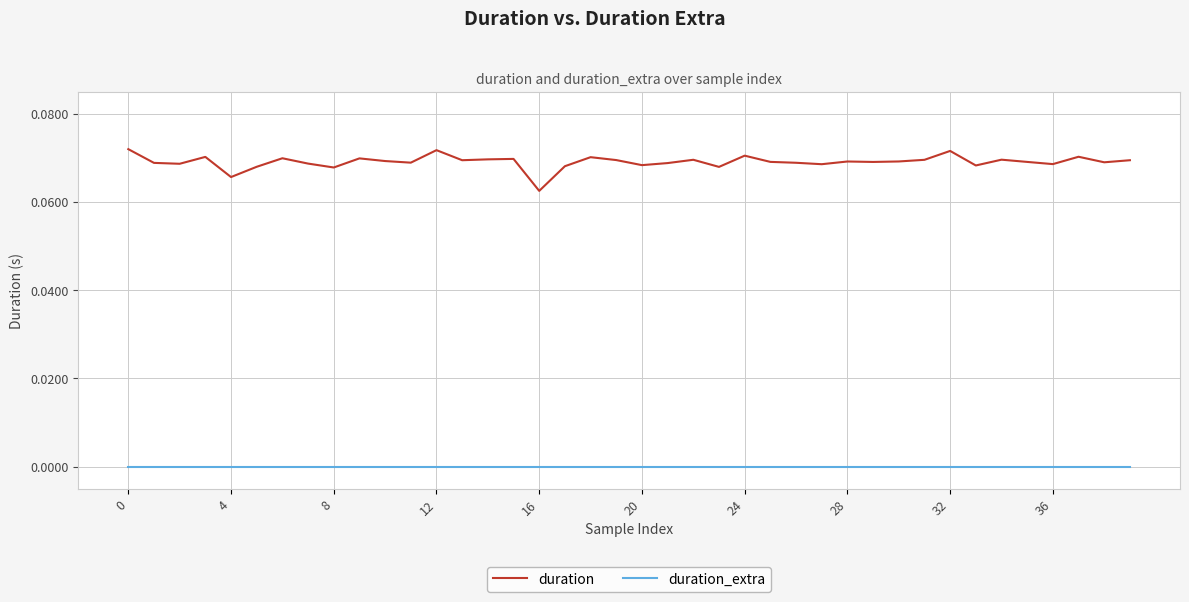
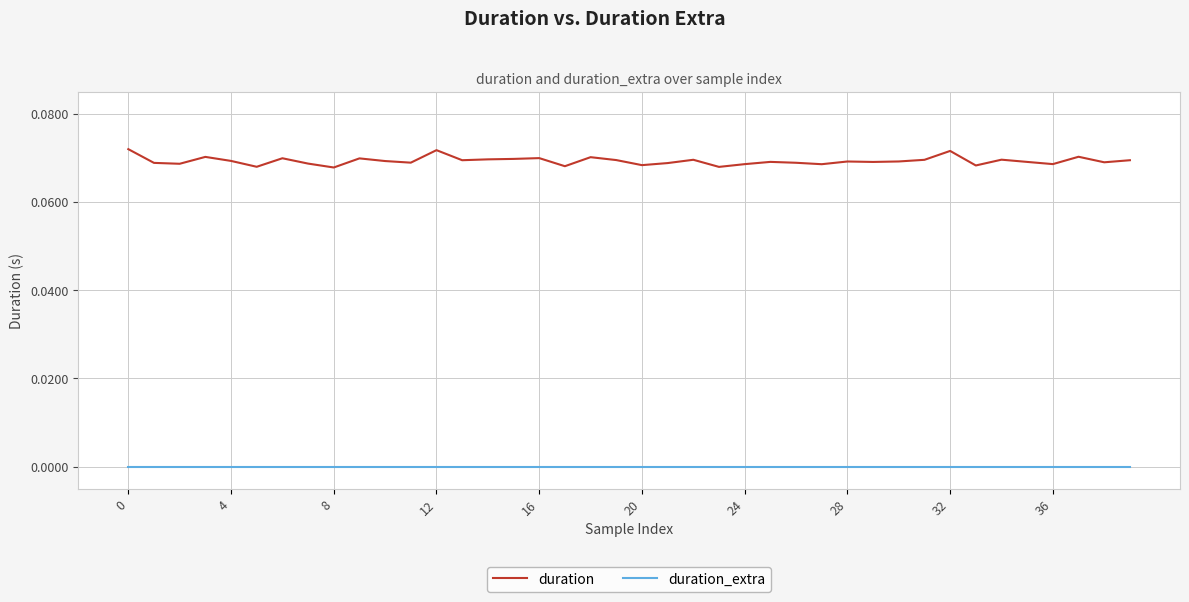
  {
    "duration": {
      "0": 0.072,
-     "4": 0.066,
+     "4": 0.069,
      "8": 0.068,
      "12": 0.072,
-     "16": 0.063,
+     "16": 0.070,
      "20": 0.068,
-     "24": 0.071,
+     "24": 0.069,
      "28": 0.069,
      "32": 0.072,
      "36": 0.069
    },
    "duration_extra": {
      "0": 0.000,
      "4": 0.000,
      "8": 0.000,
      "12": 0.000,
      "16": 0.000,
      "20": 0.000,
      "24": 0.000,
      "28": 0.000,
      "32": 0.000,
      "36": 0.000
    }
  }
